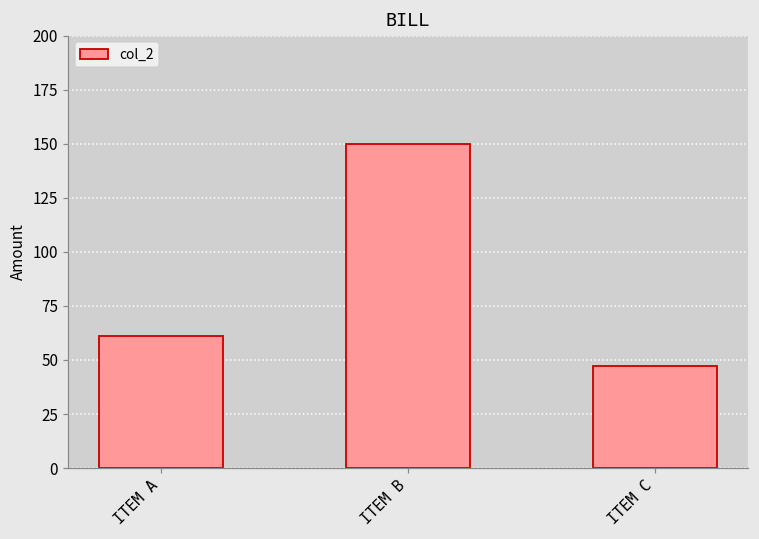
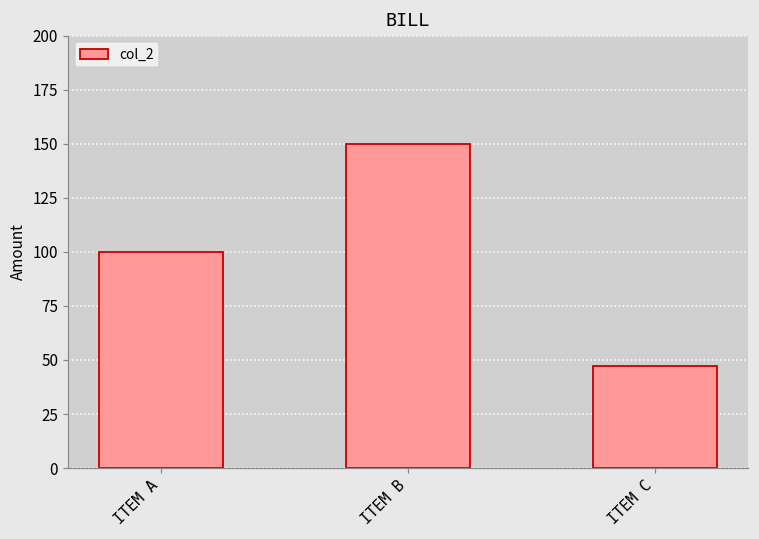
  {
-   "ITEM A": 61,
+   "ITEM A": 100,
    "ITEM B": 150,
    "ITEM C": 47
  }
